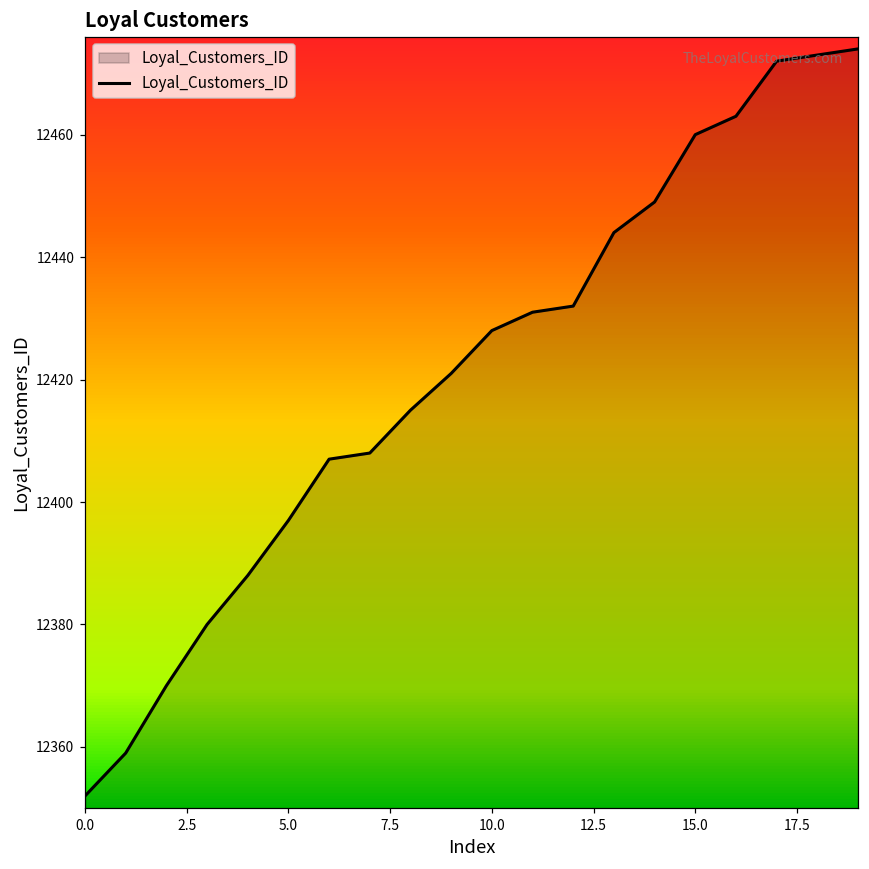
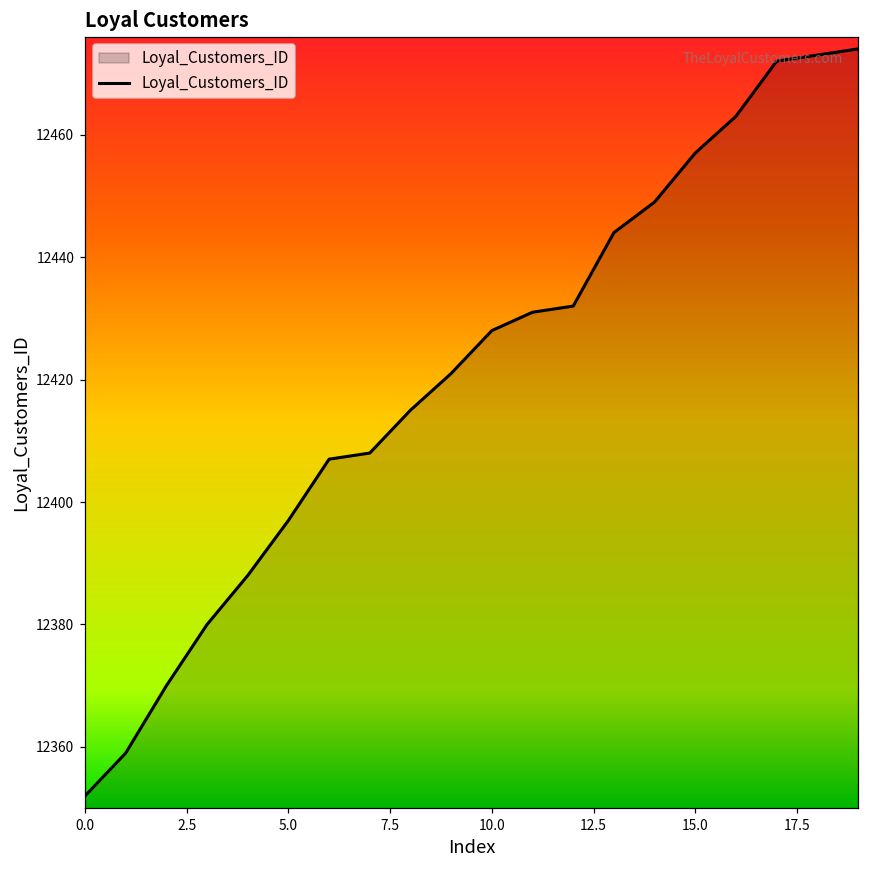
  {
    "0.0": 12352,
    "5.0": 12397,
    "10.0": 12428,
-   "15.0": 12460
+   "15.0": 12457
  }
